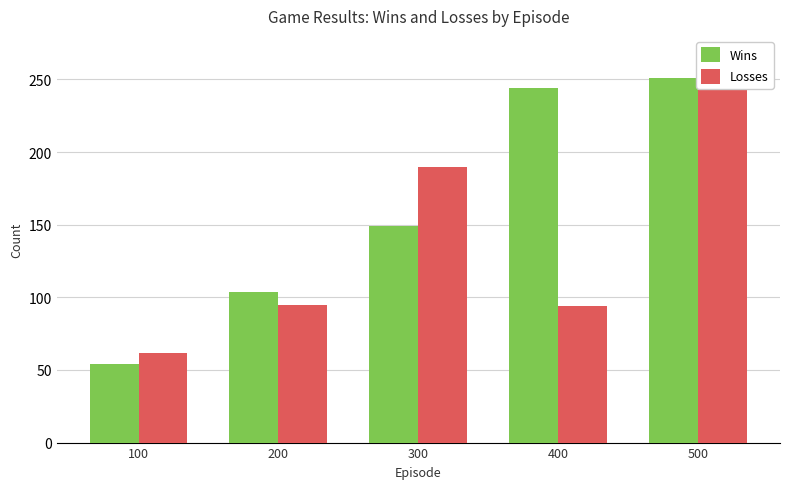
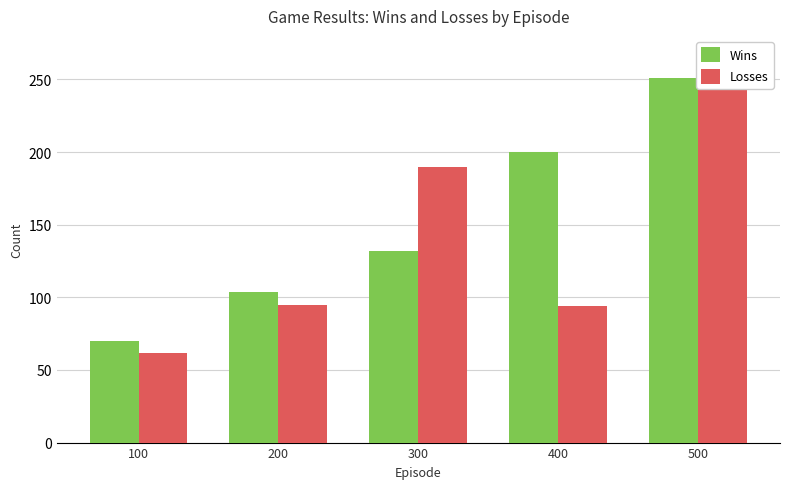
  {
    "Wins": {
-     "100": 54,
+     "100": 70,
      "200": 104,
-     "300": 149,
-     "400": 244,
+     "300": 132,
+     "400": 200,
      "500": 251
    },
    "Losses": {
      "100": 62,
      "200": 95,
      "300": 190,
      "400": 94
    }
  }
